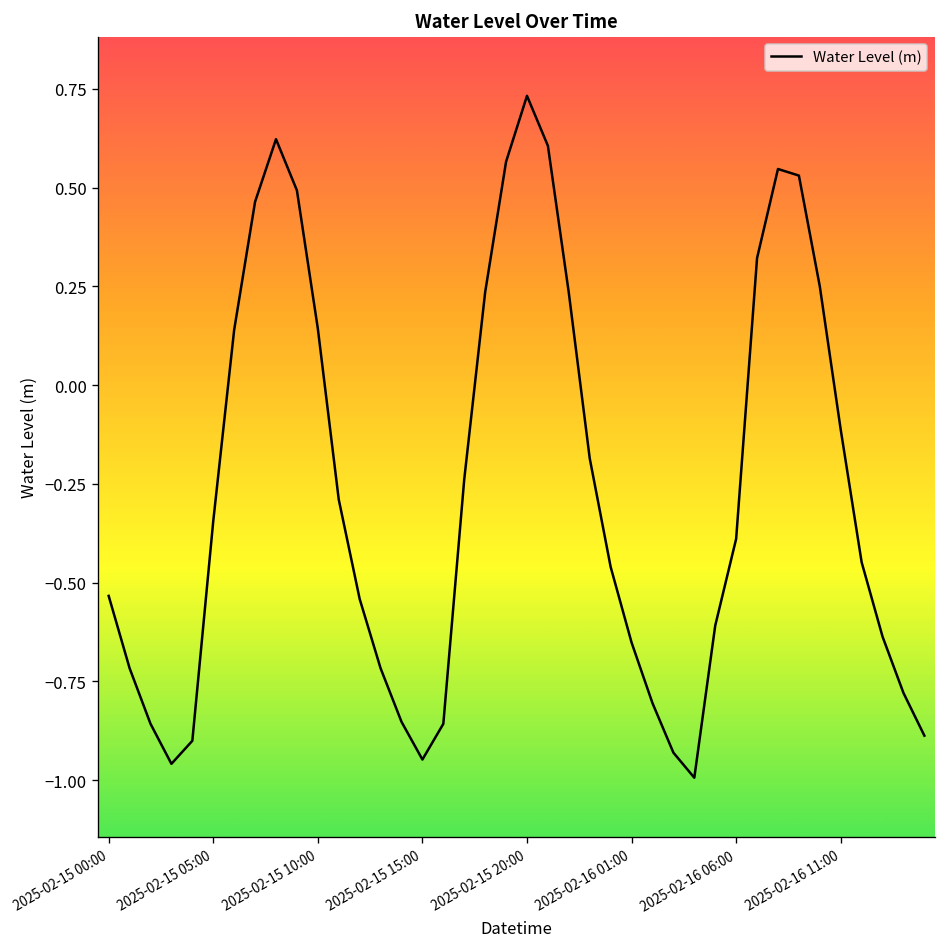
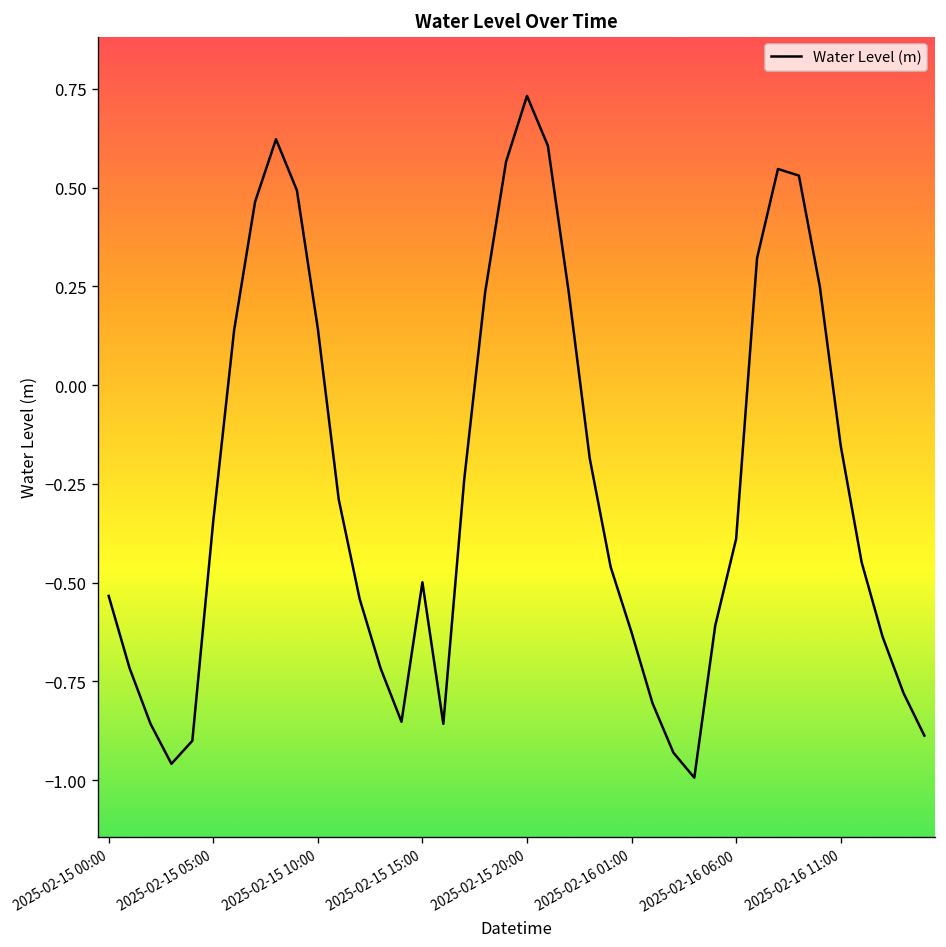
  {
    "2025-02-15 00:00": -0.53,
    "2025-02-15 05:00": -0.34,
    "2025-02-15 10:00": 0.14,
-   "2025-02-15 15:00": -0.95,
+   "2025-02-15 15:00": -0.50,
    "2025-02-15 20:00": 0.73,
-   "2025-02-16 01:00": -0.65,
+   "2025-02-16 01:00": -0.63,
    "2025-02-16 06:00": -0.39,
-   "2025-02-16 11:00": -0.11
+   "2025-02-16 11:00": -0.15
  }
